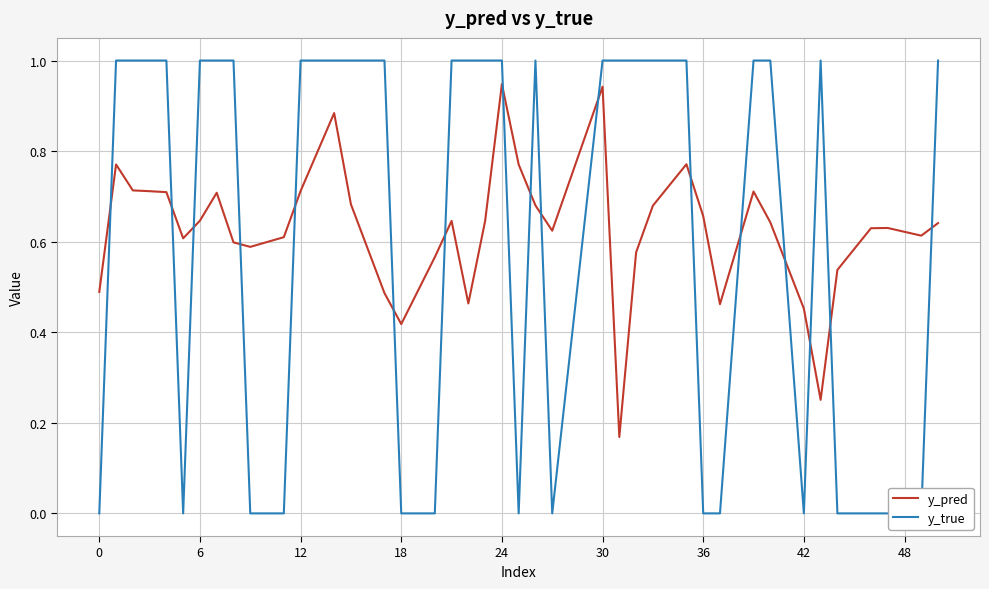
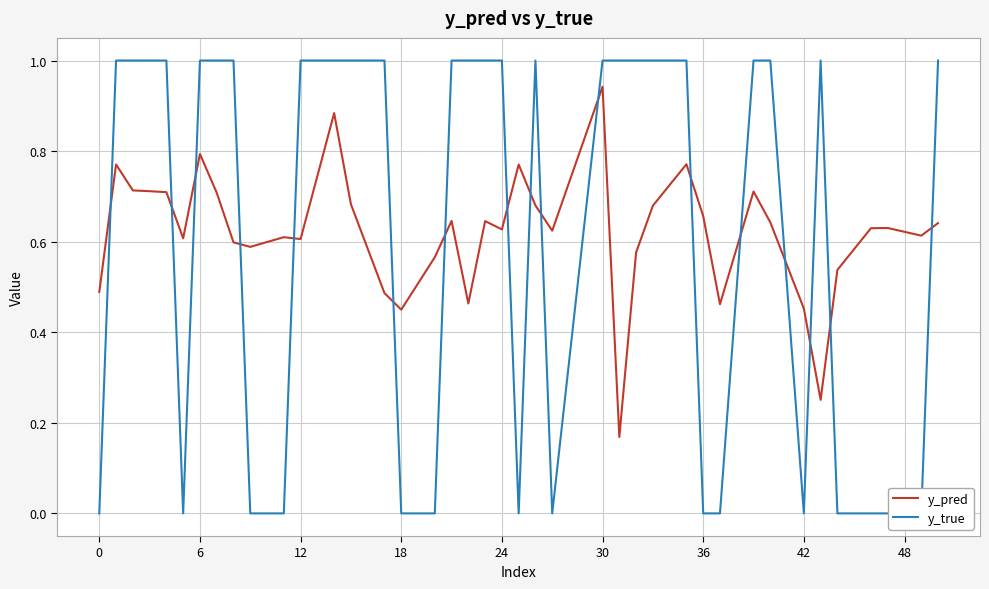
  {
    "y_pred": {
      "0": 0.49,
-     "6": 0.65,
-     "12": 0.71,
-     "18": 0.42,
-     "24": 0.95,
+     "6": 0.79,
+     "12": 0.61,
+     "18": 0.45,
+     "24": 0.63,
      "30": 0.94,
      "36": 0.66,
      "42": 0.45
    },
    "y_true": {
      "0": 0.00,
      "6": 1.00,
      "12": 1.00,
      "18": 0.00,
      "24": 1.00,
      "30": 1.00,
      "36": 0.00,
      "42": 0.00
    }
  }
